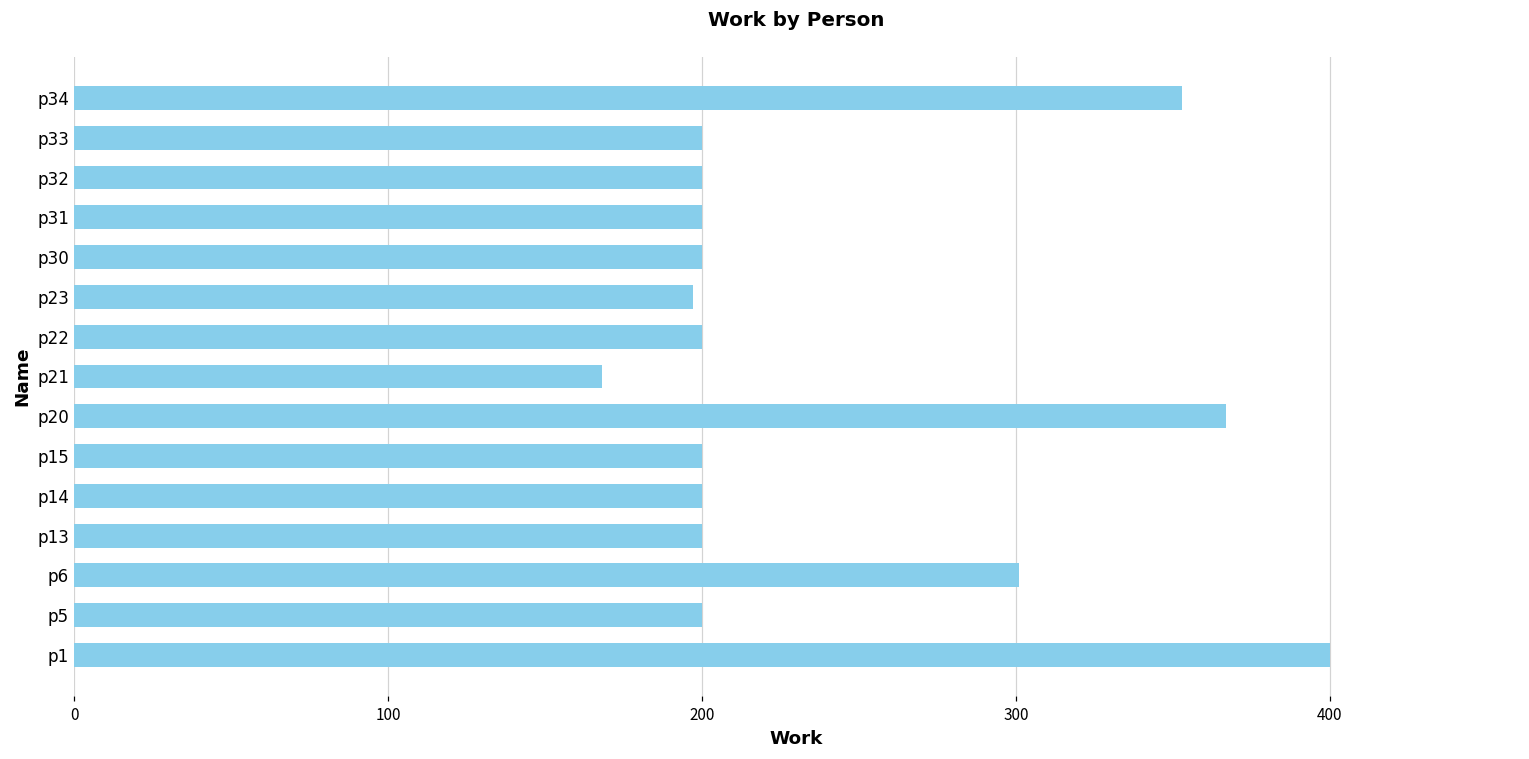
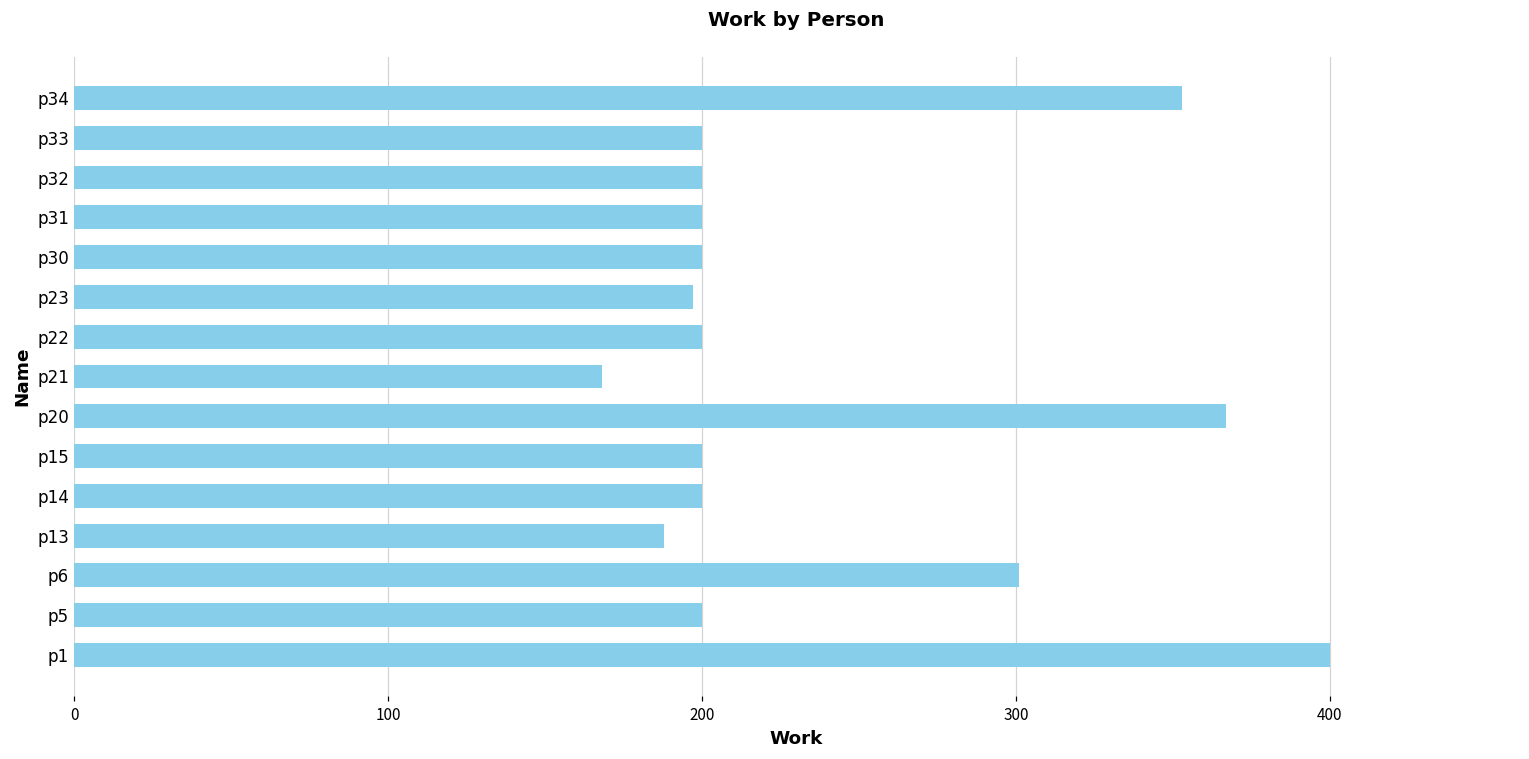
  {
    "p34": 353,
    "p33": 200,
    "p32": 200,
    "p31": 200,
    "p30": 200,
    "p23": 197,
    "p22": 200,
    "p21": 168,
    "p20": 367,
    "p15": 200,
    "p14": 200,
-   "p13": 200,
+   "p13": 188,
    "p6": 301,
    "p5": 200,
    "p1": 400
  }
